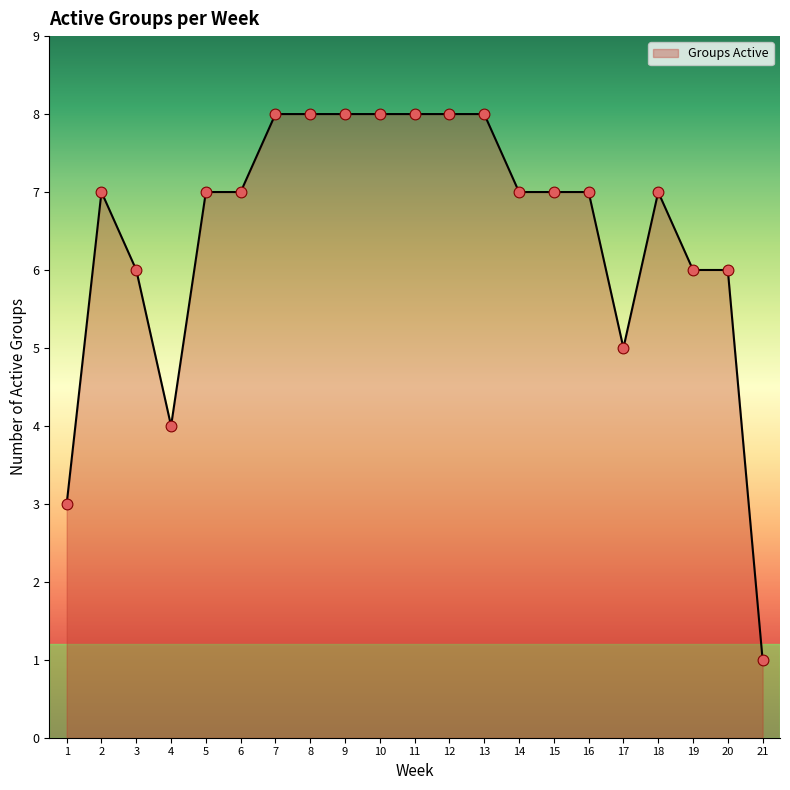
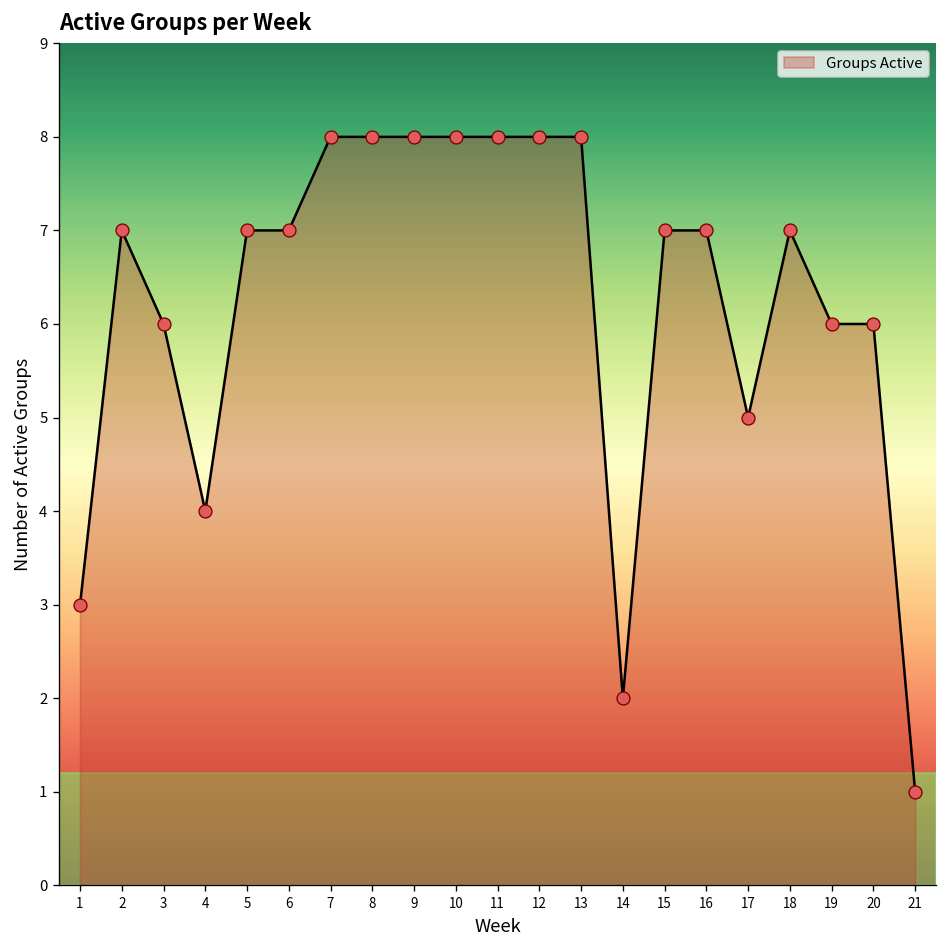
  {
    "1": 3,
    "2": 7,
    "3": 6,
    "4": 4,
    "5": 7,
    "6": 7,
    "7": 8,
    "8": 8,
    "9": 8,
    "10": 8,
    "11": 8,
    "12": 8,
    "13": 8,
-   "14": 7,
+   "14": 2,
    "15": 7,
    "16": 7,
    "17": 5,
    "18": 7,
    "19": 6,
    "20": 6
  }
